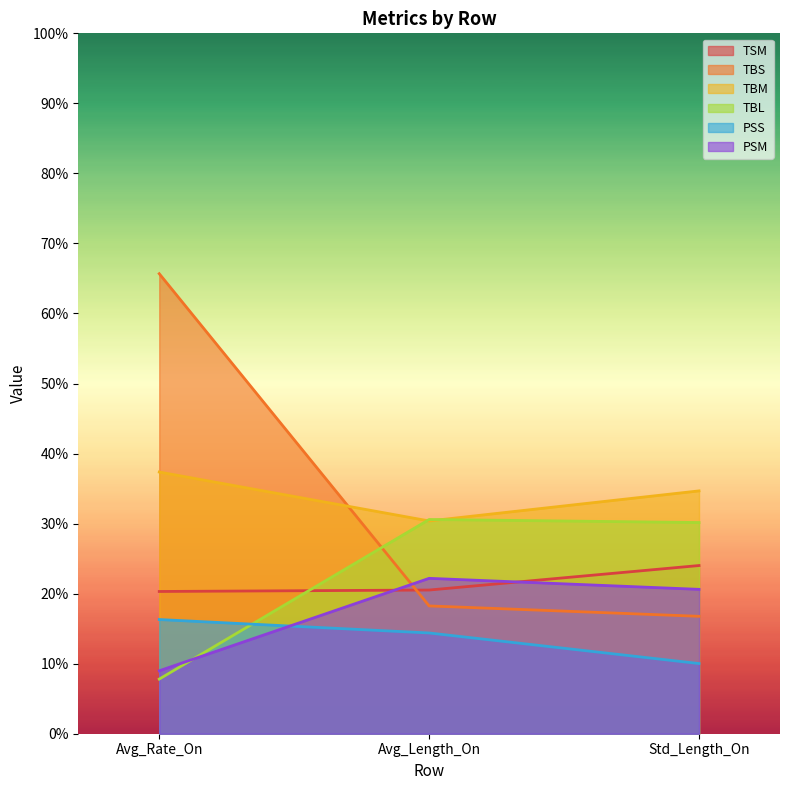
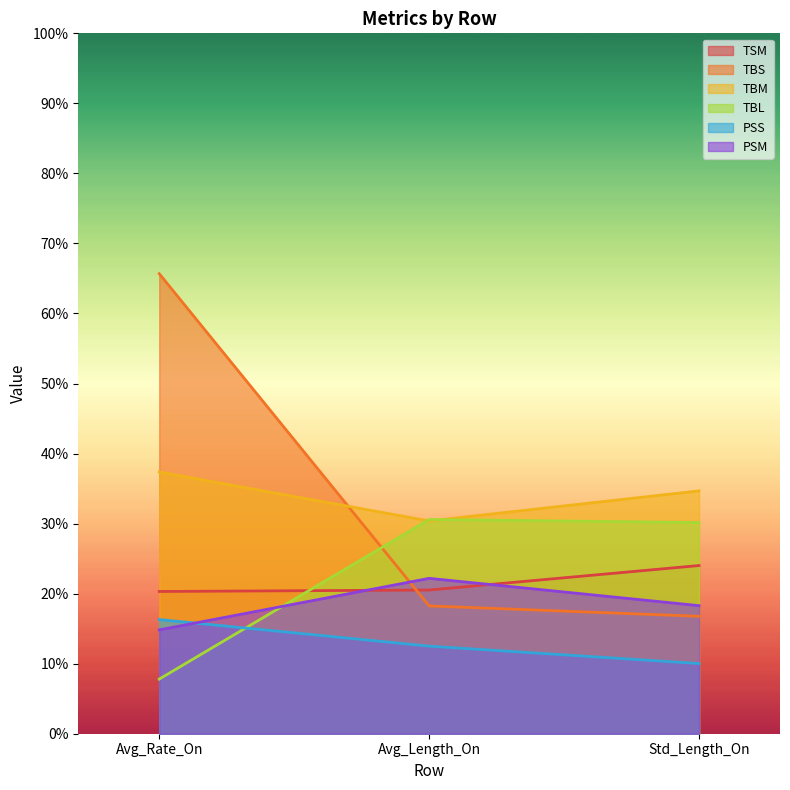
  {
    "TBL": {
      "Avg_Rate_On": "8%",
      "Std_Length_On": "30%"
    },
    "PSS": {
      "Avg_Rate_On": "16%",
-     "Avg_Length_On": "14%",
+     "Avg_Length_On": "13%",
      "Std_Length_On": "10%"
    },
    "PSM": {
-     "Avg_Rate_On": "9%",
+     "Avg_Rate_On": "15%",
      "Avg_Length_On": "22%",
-     "Std_Length_On": "21%"
+     "Std_Length_On": "18%"
    }
  }
